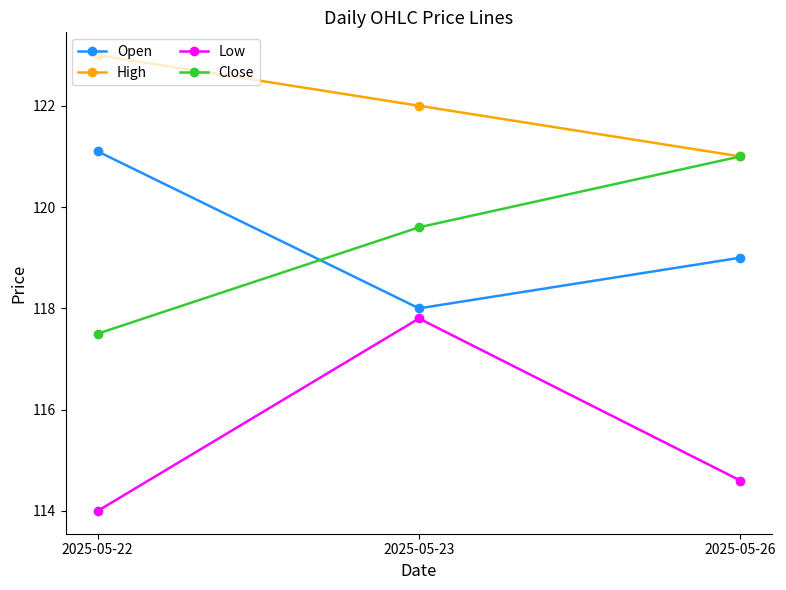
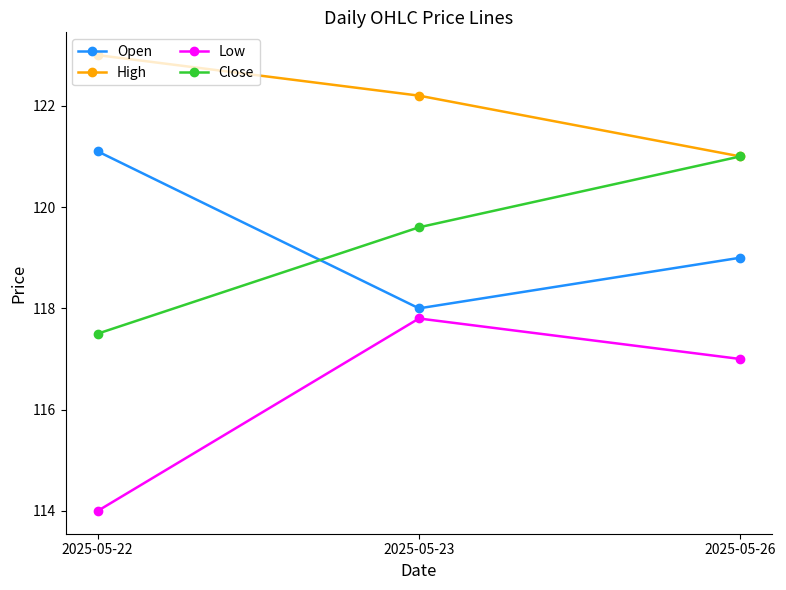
  {
    "Open": {
      "2025-05-22": 121.1,
      "2025-05-23": 118.0,
      "2025-05-26": 119.0
    },
    "High": {
-     "2025-05-23": 122.0
+     "2025-05-23": 122.2
    },
    "Low": {
      "2025-05-22": 114.0,
      "2025-05-23": 117.8,
-     "2025-05-26": 114.6
+     "2025-05-26": 117.0
    },
    "Close": {
      "2025-05-22": 117.5,
      "2025-05-23": 119.6
    }
  }
